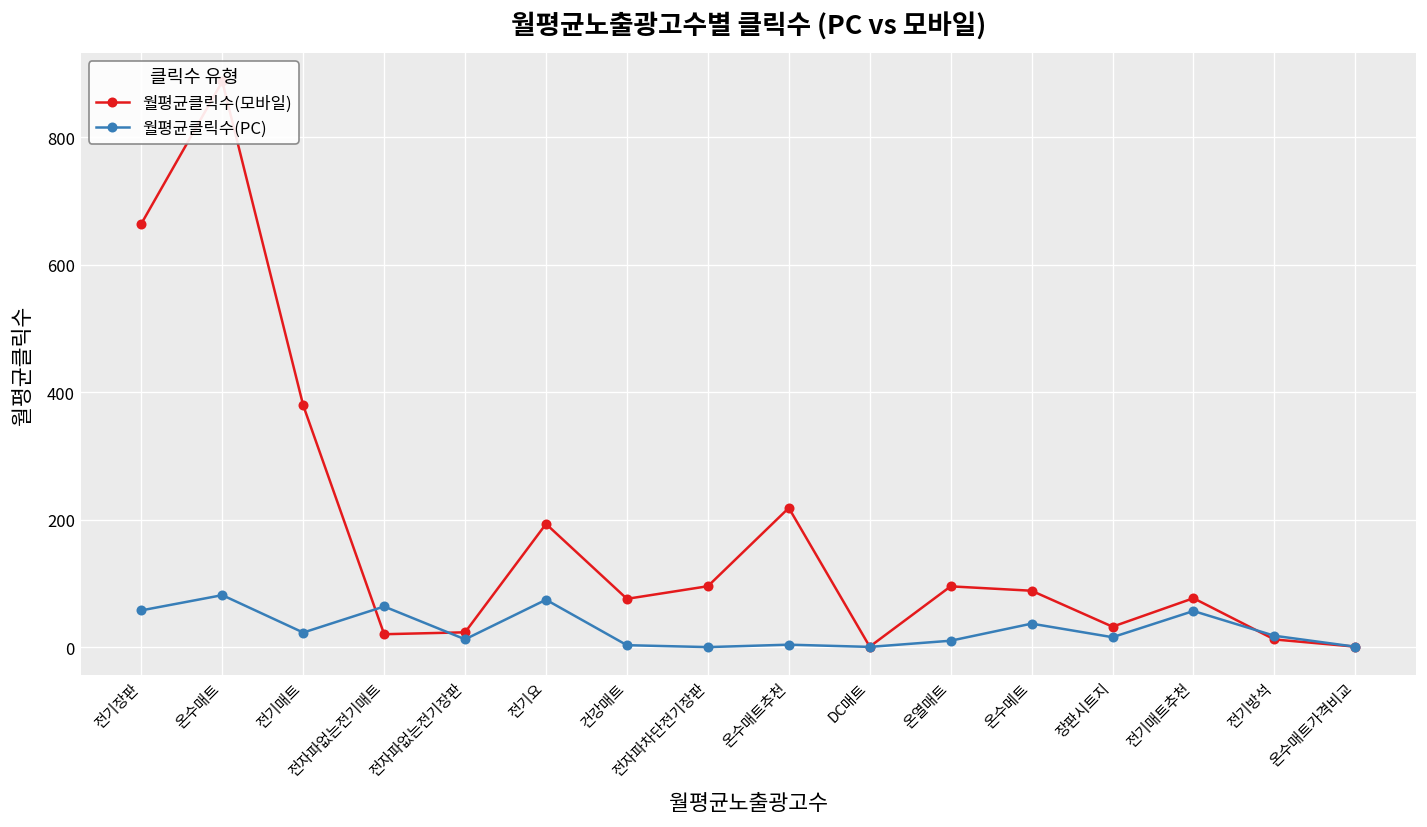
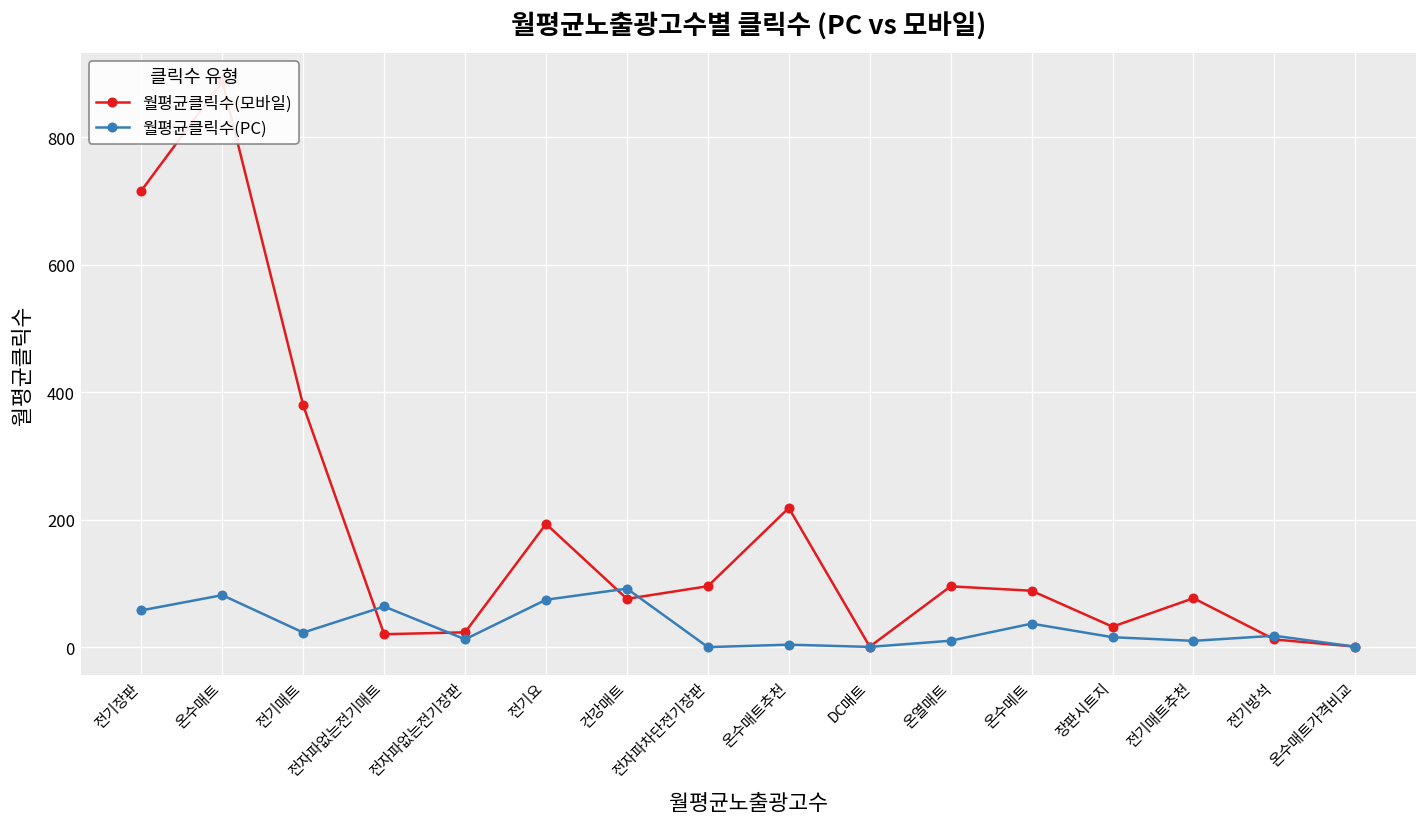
  {
    "월평균클릭수(모바일)": {
-     "전기장판": 660,
+     "전기장판": 720,
      "전기매트": 380,
      "전자파없는전기매트": 20,
      "전자파없는전기장판": 20,
      "전기요": 190,
      "건강매트": 80,
      "전자파차단전기장판": 100,
      "온수매트추천": 220,
      "온열매트": 100,
      "온수메트": 90,
      "장판시트지": 30,
      "전기매트추천": 80,
      "전기방석": 10
    },
    "월평균클릭수(PC)": {
      "전기장판": 60,
      "온수매트": 80,
      "전기매트": 20,
      "전자파없는전기매트": 60,
      "전자파없는전기장판": 10,
      "전기요": 70,
-     "건강매트": 0,
+     "건강매트": 90,
      "전자파차단전기장판": 0,
      "온수매트추천": 0,
      "온열매트": 10,
      "온수메트": 40,
      "장판시트지": 20,
-     "전기매트추천": 60,
+     "전기매트추천": 10,
      "전기방석": 20
    }
  }
